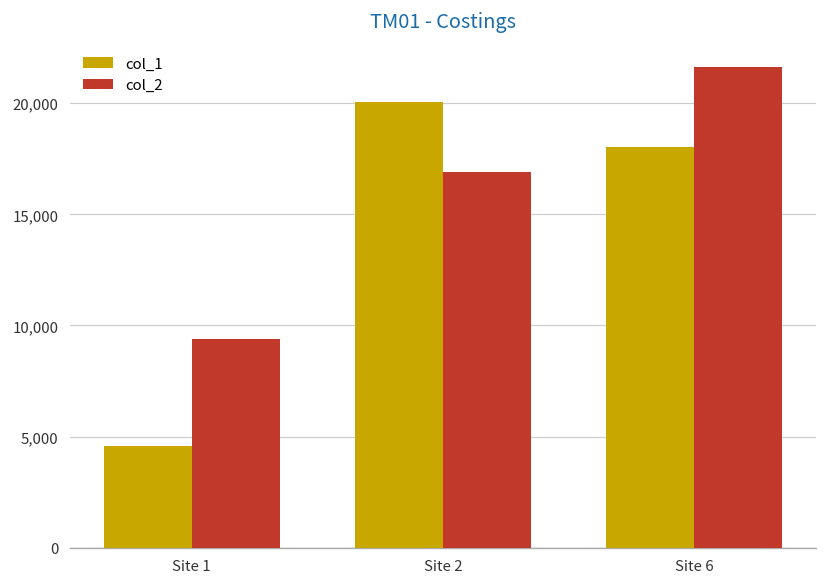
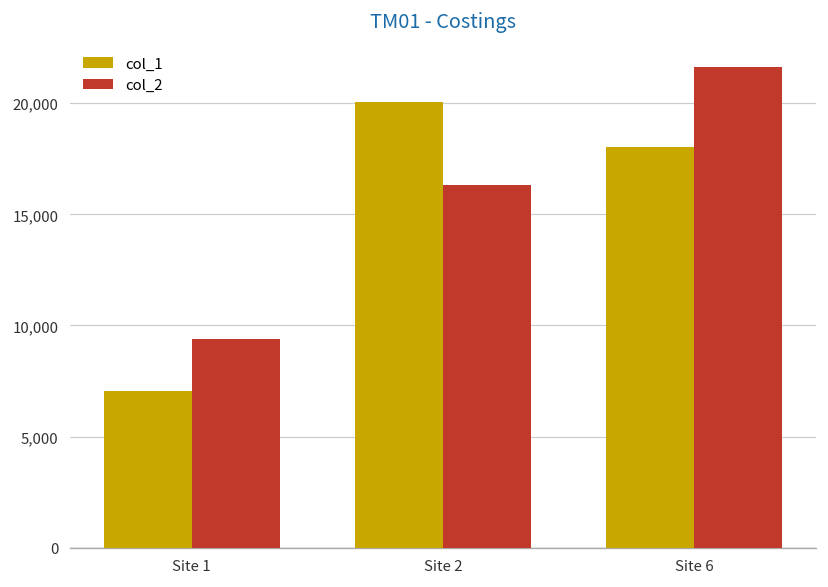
  {
    "col_1": {
-     "Site 1": "4,600",
+     "Site 1": "7,100",
      "Site 2": "20,000",
      "Site 6": "18,000"
    },
    "col_2": {
      "Site 1": "9,400",
-     "Site 2": "16,900",
+     "Site 2": "16,300",
      "Site 6": "21,600"
    }
  }
